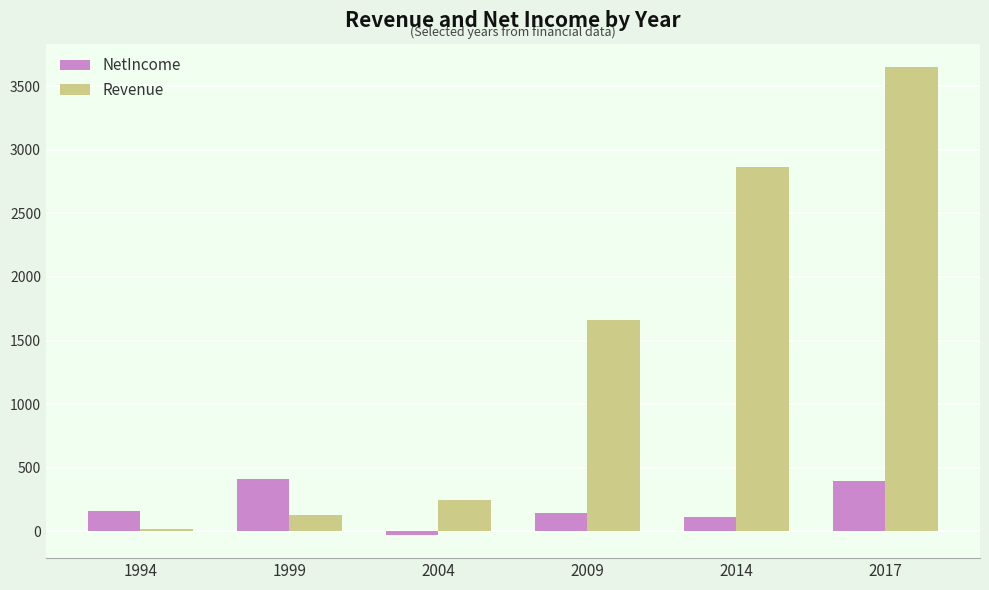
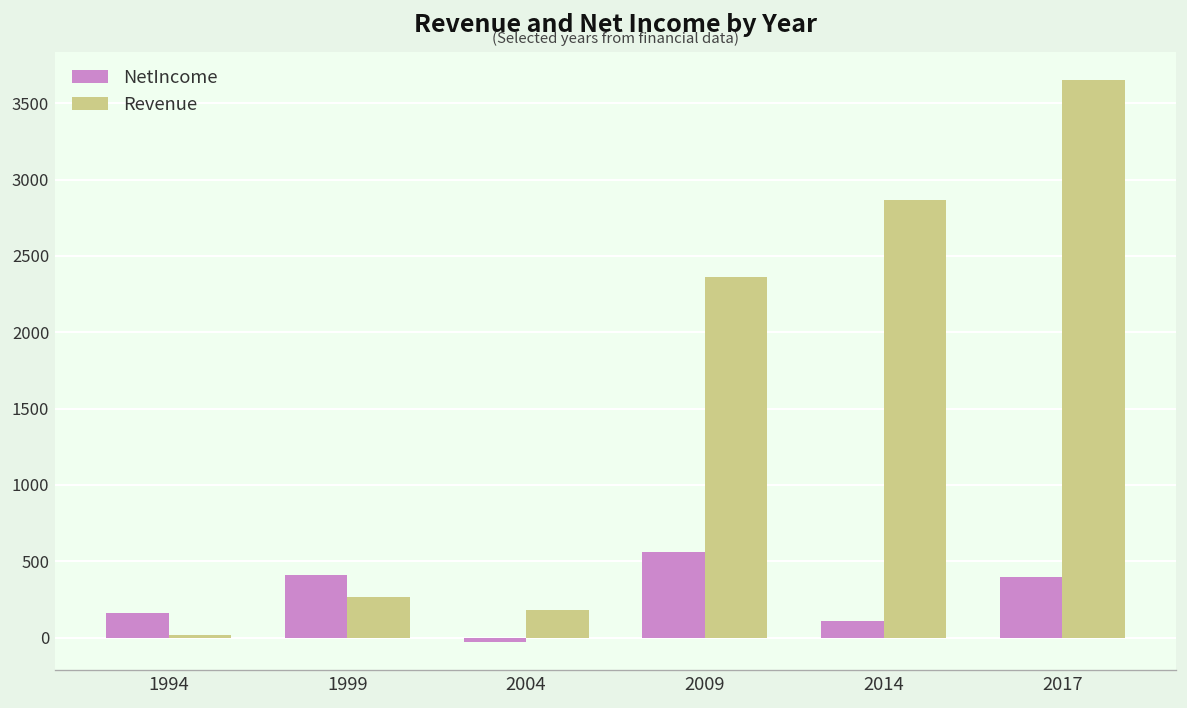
  {
    "NetIncome": {
      "1994": 160,
      "1999": 410,
      "2004": -30,
-     "2009": 150,
+     "2009": 560,
      "2014": 110,
      "2017": 390
    },
    "Revenue": {
-     "1999": 130,
-     "2004": 250,
-     "2009": 1660,
+     "1999": 270,
+     "2004": 180,
+     "2009": 2360,
      "2014": 2870,
      "2017": 3650
    }
  }
